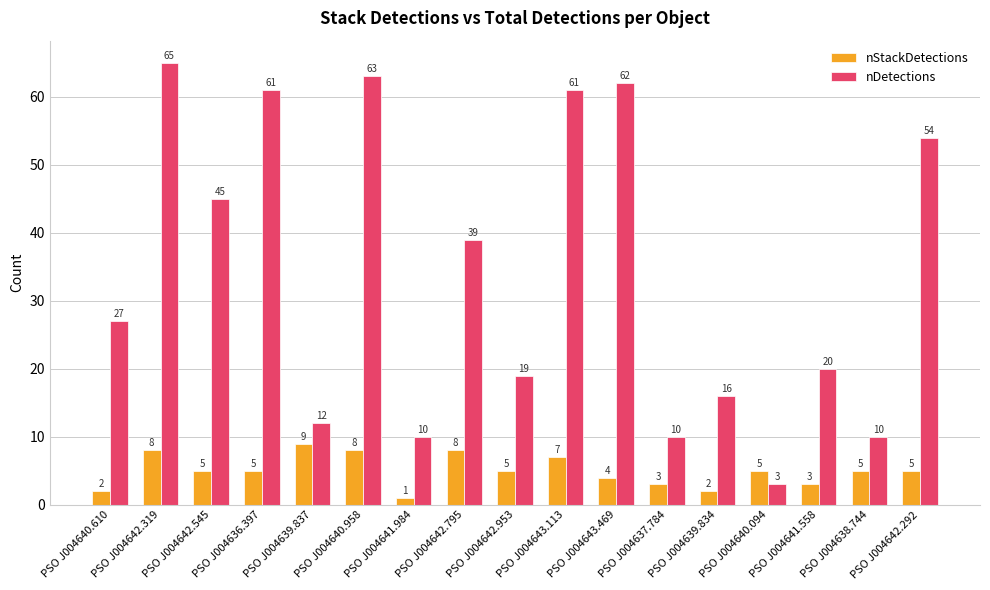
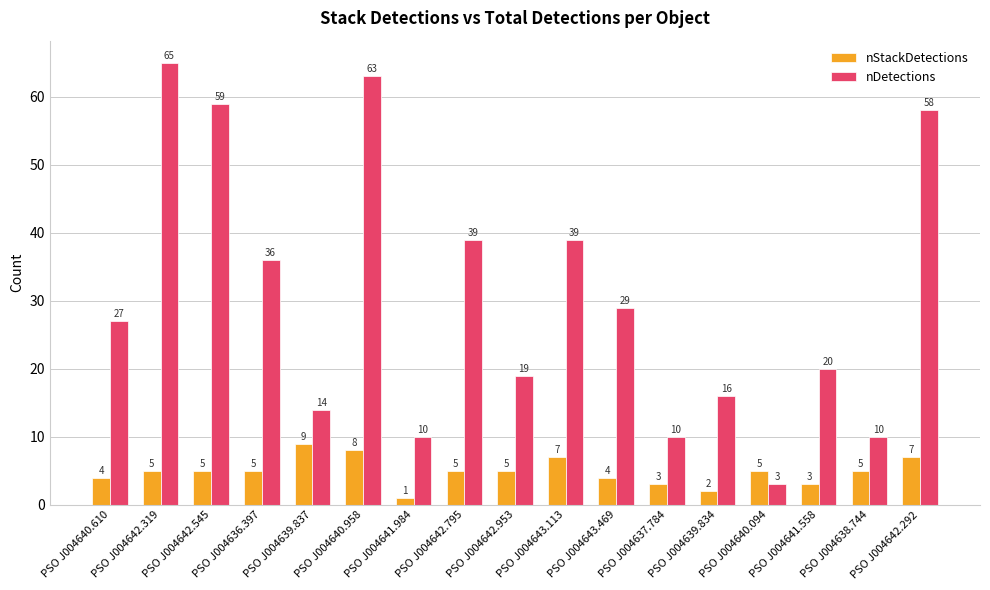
  {
    "nStackDetections": {
-     "PSO J004640.610": 2,
-     "PSO J004642.319": 8,
+     "PSO J004640.610": 4,
+     "PSO J004642.319": 5,
      "PSO J004642.545": 5,
      "PSO J004636.397": 5,
      "PSO J004639.837": 9,
      "PSO J004640.958": 8,
      "PSO J004641.984": 1,
-     "PSO J004642.795": 8,
+     "PSO J004642.795": 5,
      "PSO J004642.953": 5,
      "PSO J004643.113": 7,
      "PSO J004643.469": 4,
      "PSO J004637.784": 3,
      "PSO J004639.834": 2,
      "PSO J004640.094": 5,
      "PSO J004641.558": 3,
      "PSO J004638.744": 5,
-     "PSO J004642.292": 5
+     "PSO J004642.292": 7
    },
    "nDetections": {
      "PSO J004640.610": 27,
      "PSO J004642.319": 65,
-     "PSO J004642.545": 45,
-     "PSO J004636.397": 61,
-     "PSO J004639.837": 12,
+     "PSO J004642.545": 59,
+     "PSO J004636.397": 36,
+     "PSO J004639.837": 14,
      "PSO J004640.958": 63,
      "PSO J004641.984": 10,
      "PSO J004642.795": 39,
      "PSO J004642.953": 19,
-     "PSO J004643.113": 61,
-     "PSO J004643.469": 62,
+     "PSO J004643.113": 39,
+     "PSO J004643.469": 29,
      "PSO J004637.784": 10,
      "PSO J004639.834": 16,
      "PSO J004640.094": 3,
      "PSO J004641.558": 20,
      "PSO J004638.744": 10,
-     "PSO J004642.292": 54
+     "PSO J004642.292": 58
    }
  }
